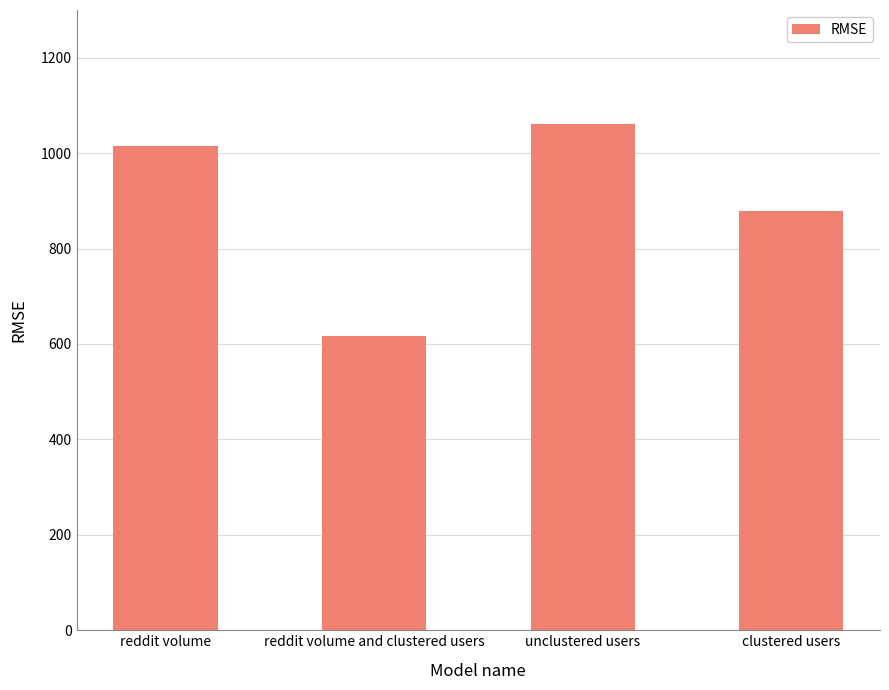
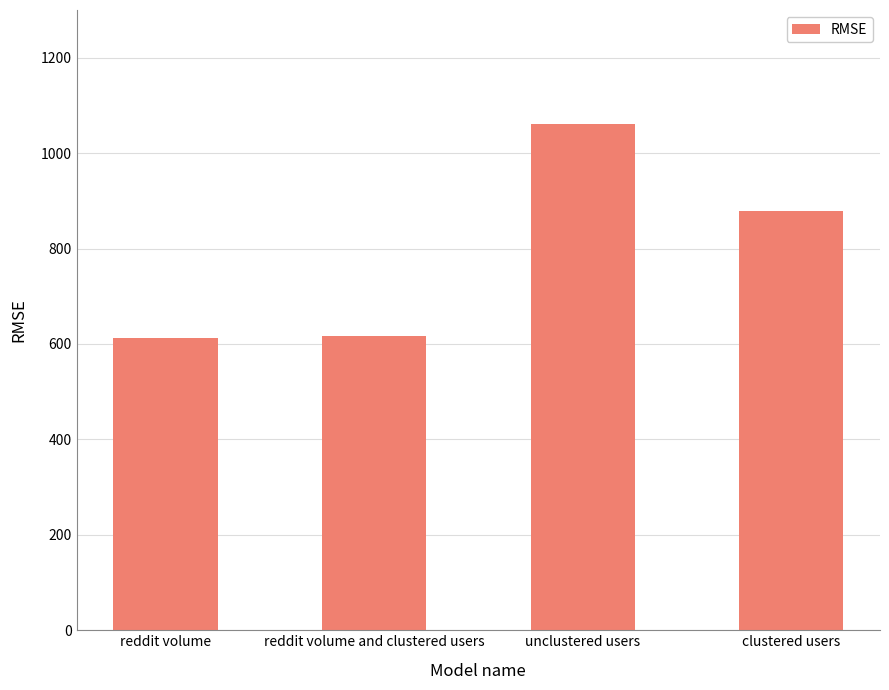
  {
-   "reddit volume": 1010,
+   "reddit volume": 610,
    "reddit volume and clustered users": 620,
    "unclustered users": 1060,
    "clustered users": 880
  }
